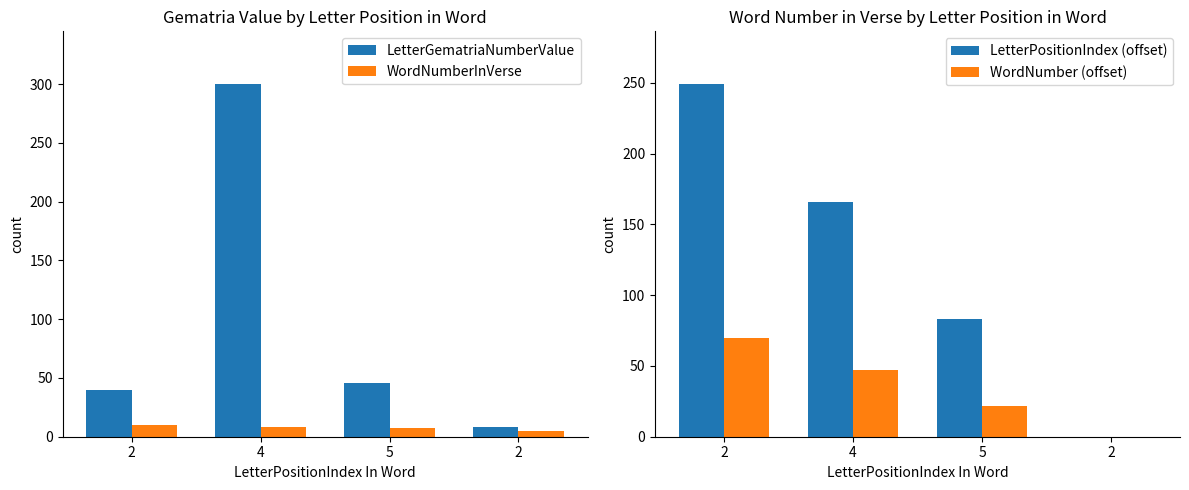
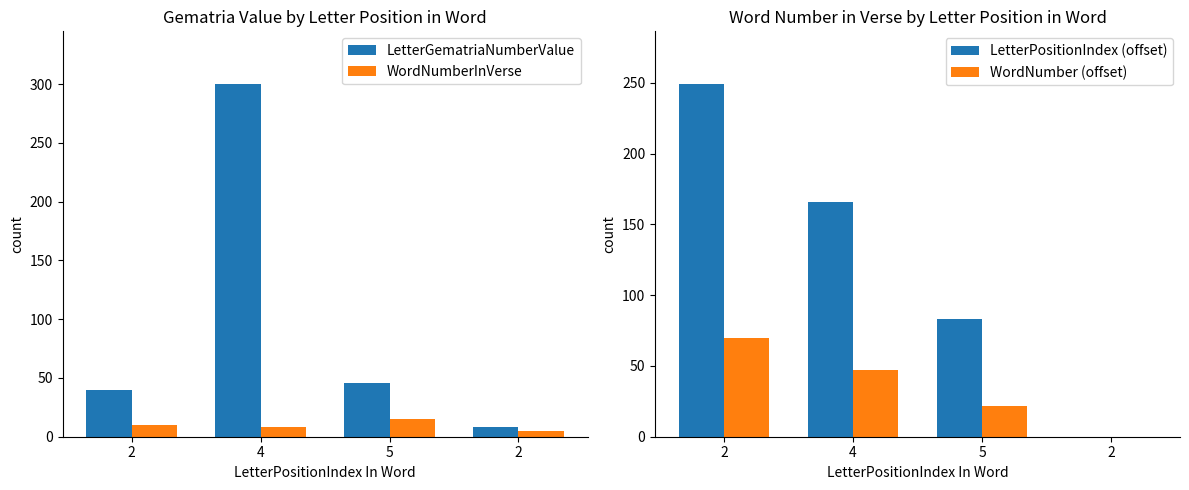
  {
    "Gematria Value by Letter Position in Word": {
      "LetterGematriaNumberValue": {
        "4": 300,
        "5": 46
      },
      "WordNumberInVerse": {
        "4": 8,
-       "5": 7
+       "5": 15
      }
    },
    "Word Number in Verse by Letter Position in Word": {
      "LetterPositionIndex (offset)": {
        "4": 166,
        "5": 83
      },
      "WordNumber (offset)": {
        "4": 47,
        "5": 22
      }
    }
  }
